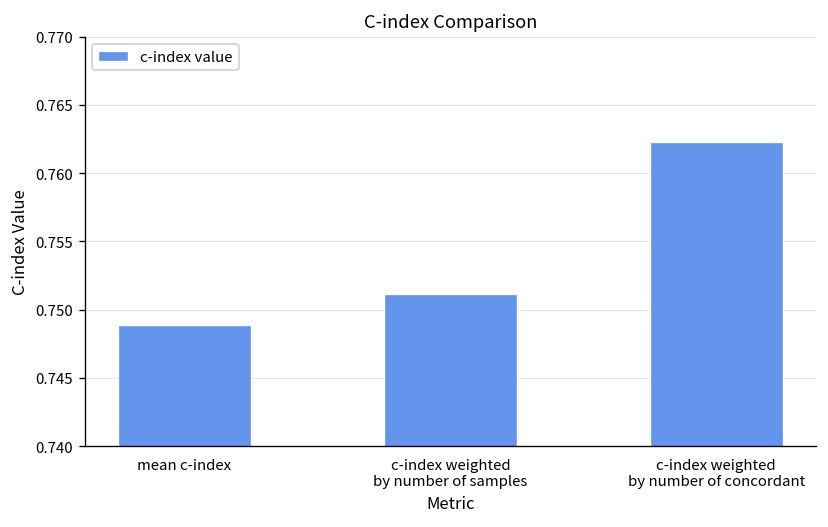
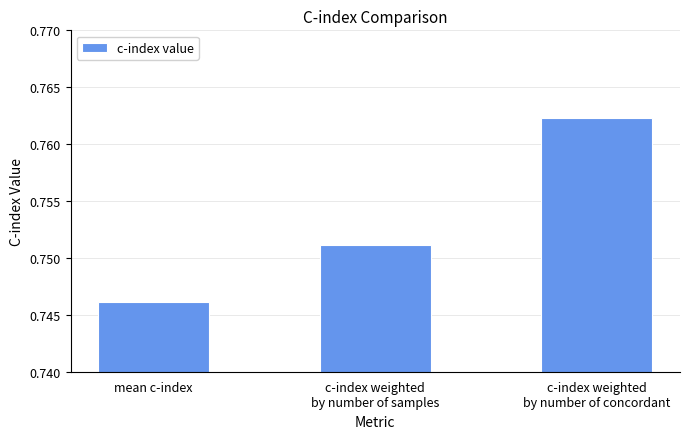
  {
-   "mean c-index": 0.7489,
+   "mean c-index": 0.7461,
    "c-index weighted by number of samples": 0.7511,
    "c-index weighted by number of concordant": 0.7623
  }
